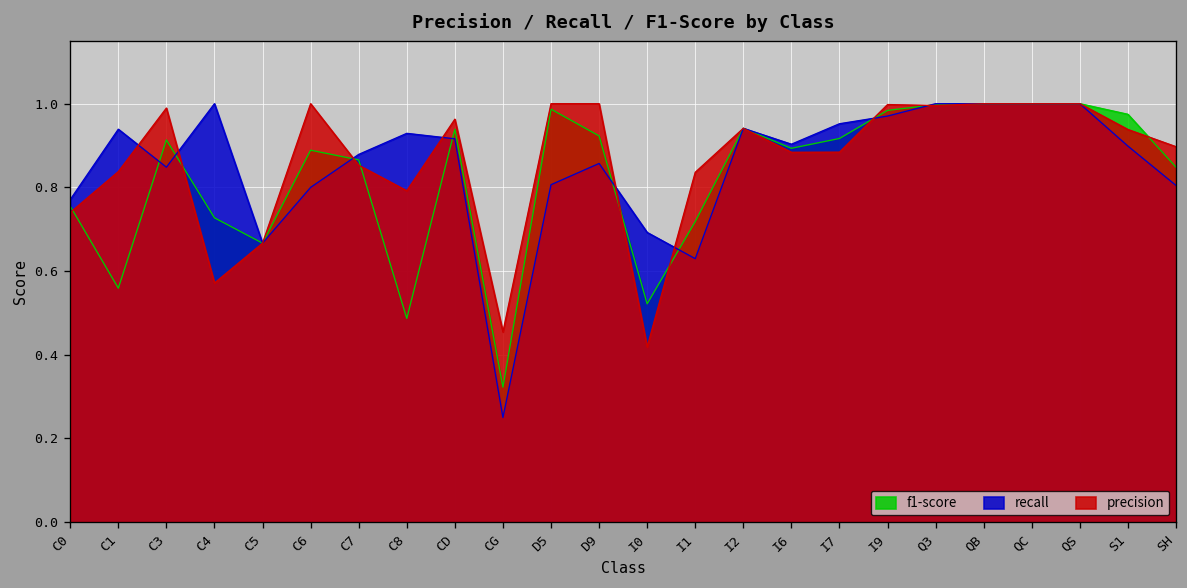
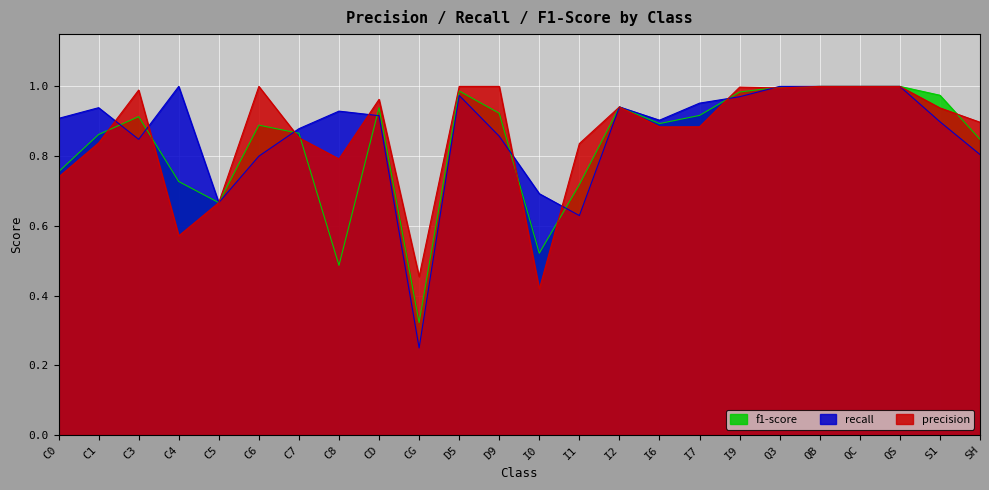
  {
    "f1-score": {
      "C0": 0.76,
-     "C1": 0.56,
+     "C1": 0.86,
      "C3": 0.91,
      "C4": 0.73,
      "C6": 0.89,
      "C7": 0.87,
      "C8": 0.49,
      "CD": 0.94,
      "CG": 0.32,
      "D5": 0.99,
      "D9": 0.92,
      "I0": 0.52,
      "I1": 0.72,
      "I6": 0.89,
      "I7": 0.92,
      "I9": 0.98,
      "S1": 0.97,
      "SH": 0.85
    },
    "recall": {
-     "C0": 0.77,
+     "C0": 0.91,
      "C1": 0.94,
      "C3": 0.85,
      "C4": 1.00,
      "C6": 0.80,
      "C7": 0.88,
      "C8": 0.93,
      "CD": 0.92,
      "CG": 0.25,
-     "D5": 0.81,
+     "D5": 0.97,
      "D9": 0.86,
      "I0": 0.69,
      "I1": 0.63,
      "I6": 0.90,
      "I7": 0.95,
      "I9": 0.97,
      "S1": 0.90,
      "SH": 0.80
    },
    "precision": {
      "C0": 0.74,
      "C1": 0.84,
      "C3": 0.99,
      "C4": 0.57,
      "C6": 1.00,
      "C7": 0.85,
      "C8": 0.79,
      "CD": 0.96,
      "CG": 0.45,
      "D5": 1.00,
      "D9": 1.00,
      "I0": 0.42,
      "I1": 0.84,
      "I6": 0.88,
      "I7": 0.88,
      "I9": 1.00,
      "S1": 0.94,
      "SH": 0.90
    }
  }
